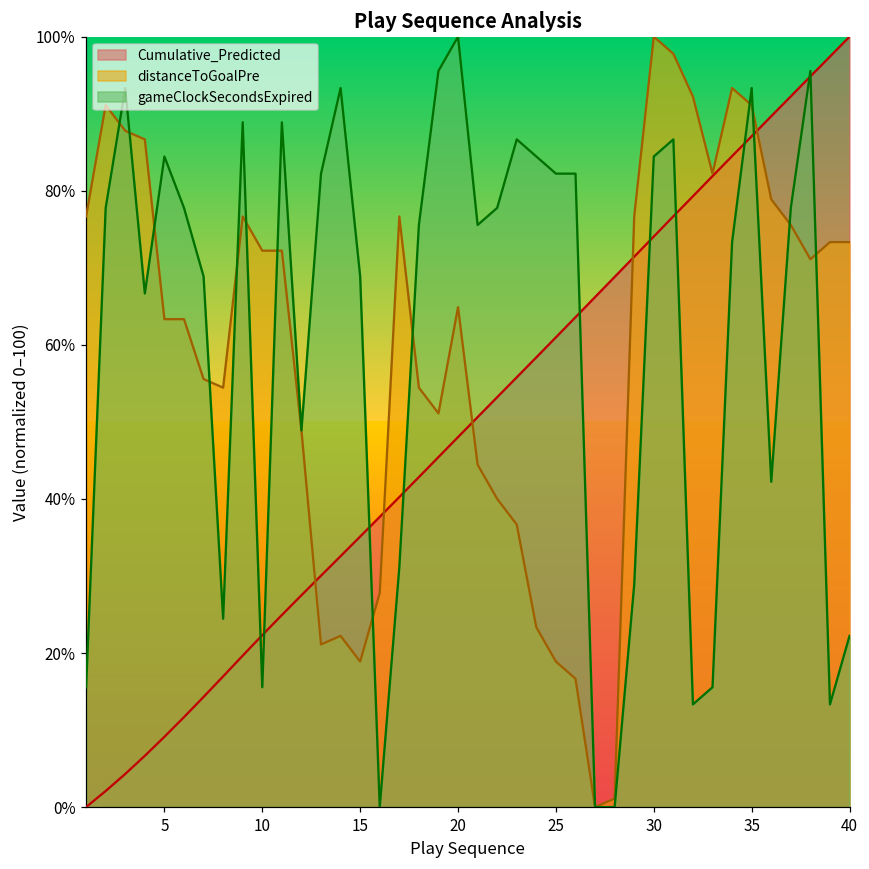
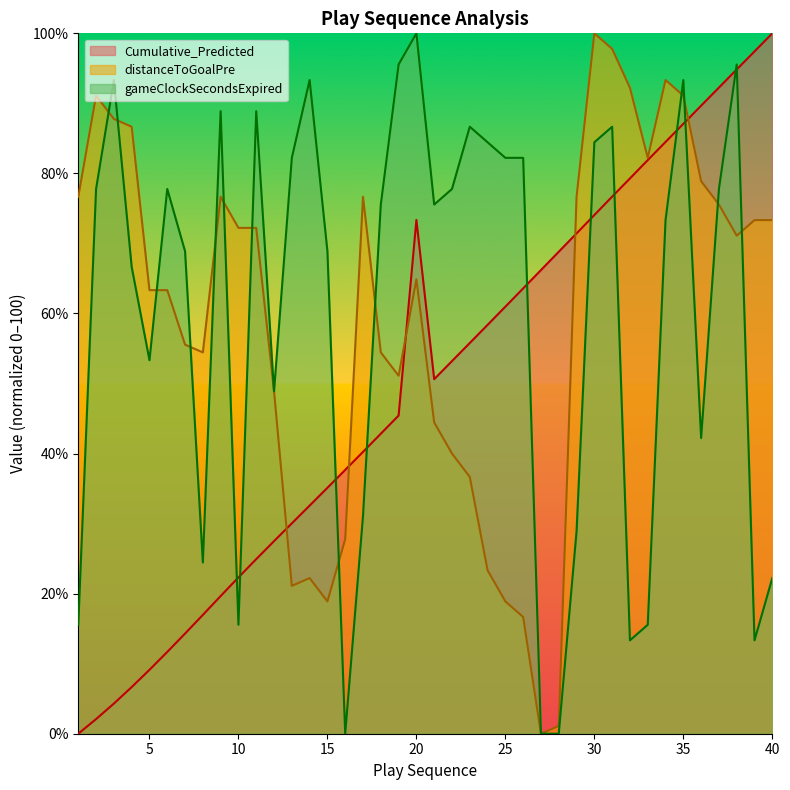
  {
    "Cumulative_Predicted": {
      "5": "9%",
      "10": "22%",
      "15": "35%",
-     "20": "48%",
+     "20": "73%",
      "25": "61%",
      "30": "74%",
      "35": "87%",
      "40": "100%"
    },
    "distanceToGoalPre": {
      "5": "63%",
      "10": "72%",
      "15": "19%",
      "20": "65%",
      "25": "19%",
      "30": "100%",
      "35": "91%",
      "40": "73%"
    },
    "gameClockSecondsExpired": {
-     "5": "84%",
+     "5": "53%",
      "10": "16%",
      "15": "69%",
      "20": "100%",
      "25": "82%",
      "30": "84%",
      "35": "93%",
      "40": "22%"
    }
  }
